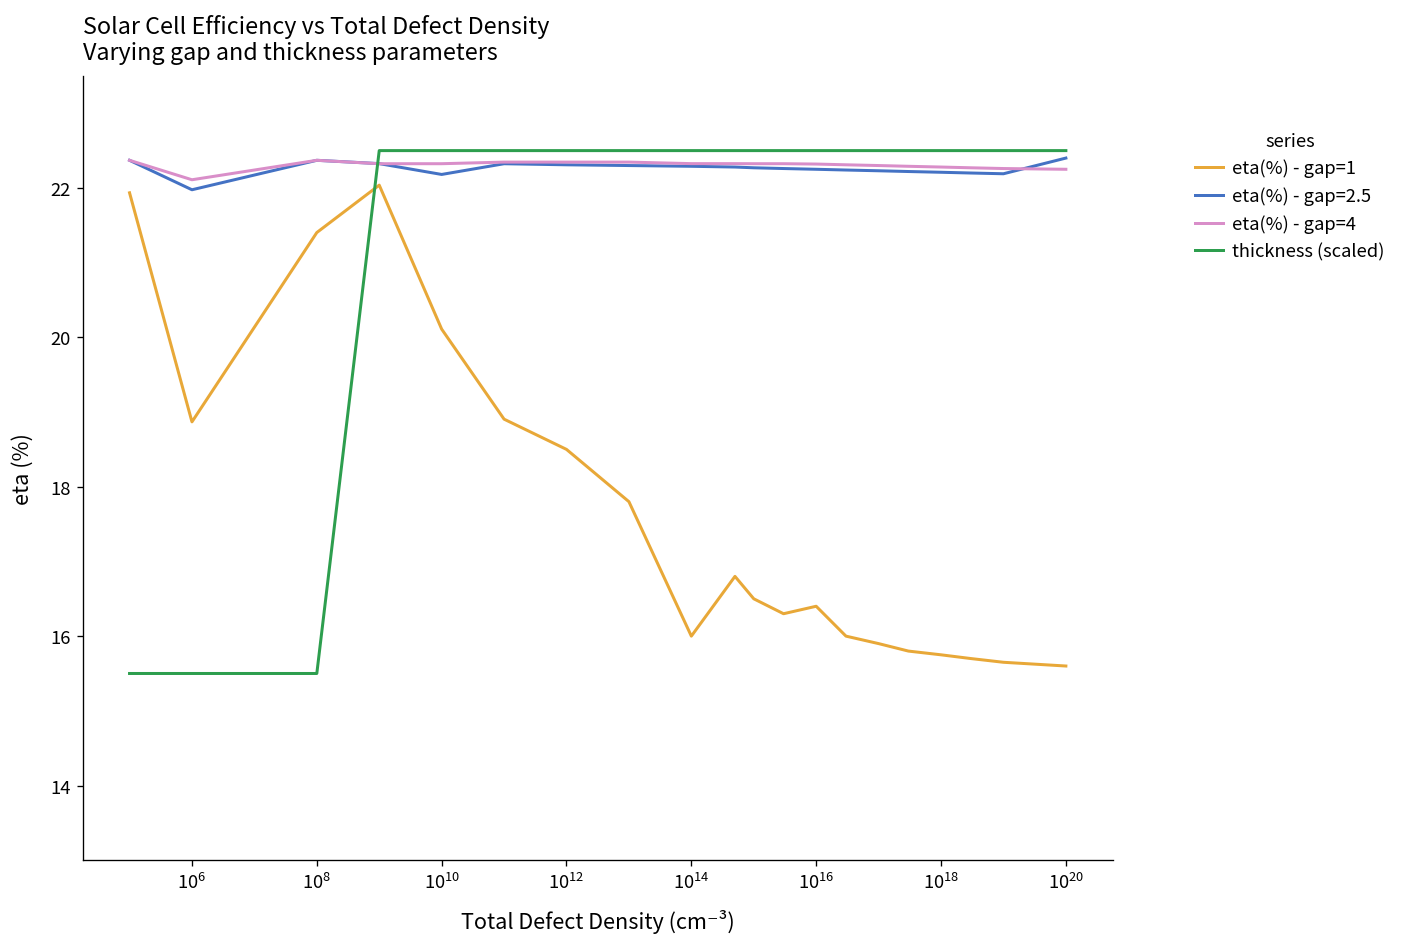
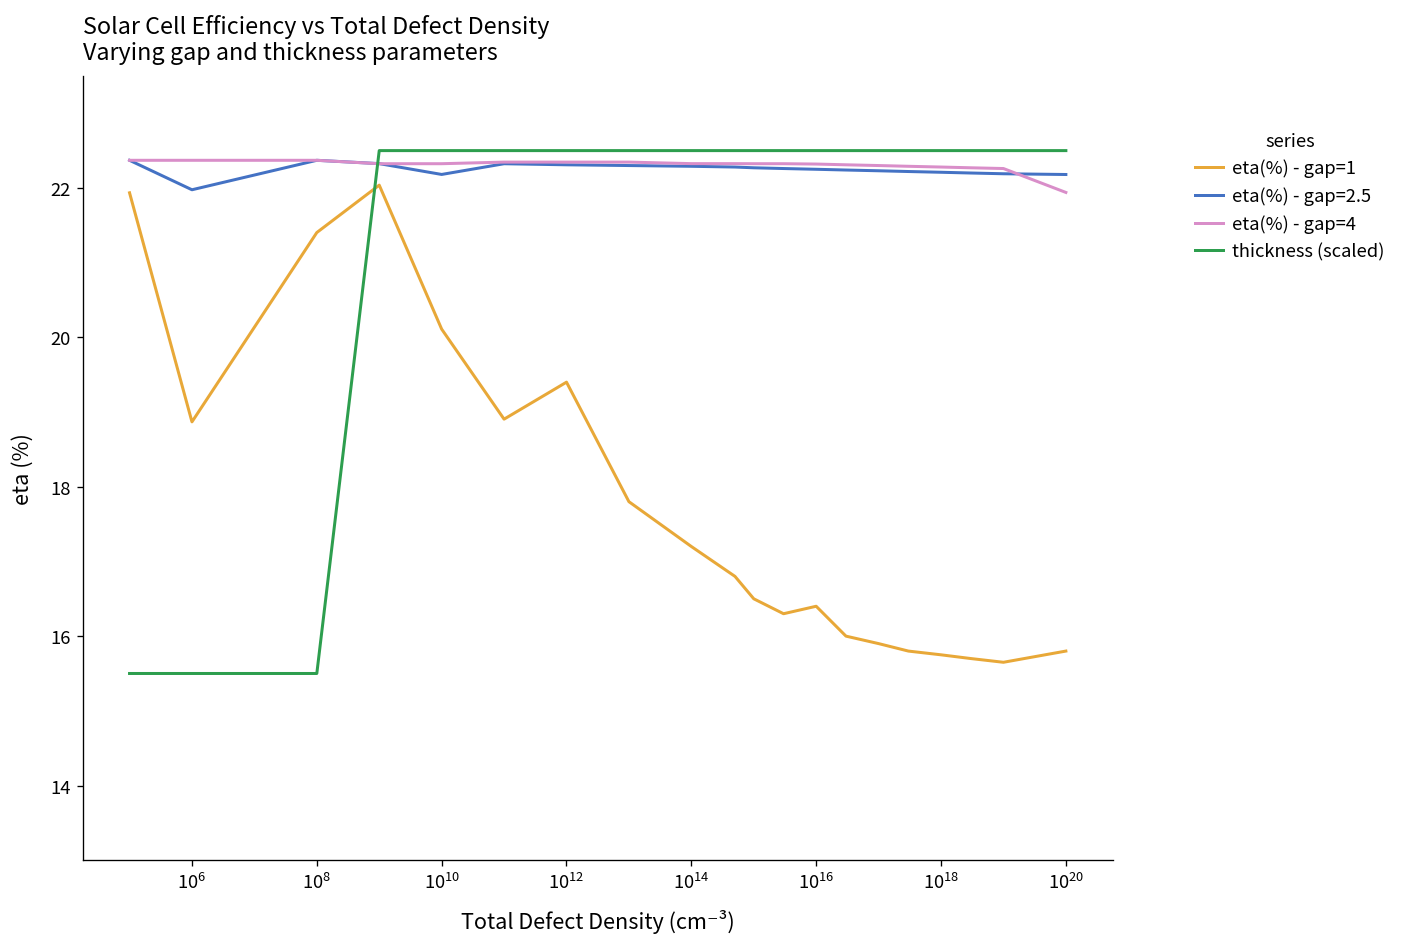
  {
    "eta(%) - gap=1": {
      "10^6": 18.9,
      "10^8": 21.4,
      "10^10": 20.1,
-     "10^12": 18.5,
-     "10^14": 16.0,
+     "10^12": 19.4,
+     "10^14": 17.2,
      "10^16": 16.4,
      "10^18": 15.8,
-     "10^20": 15.6
+     "10^20": 15.8
    },
    "eta(%) - gap=2.5": {
      "10^6": 22.0,
      "10^10": 22.2,
      "10^16": 22.3,
      "10^18": 22.2,
-     "10^20": 22.4
+     "10^20": 22.2
    },
    "eta(%) - gap=4": {
-     "10^6": 22.1,
+     "10^6": 22.4,
      "10^10": 22.3,
      "10^16": 22.3,
      "10^18": 22.3,
-     "10^20": 22.3
+     "10^20": 21.9
    },
    "thickness (scaled)": {
      "10^6": 15.5,
      "10^8": 15.5,
      "10^10": 22.5,
      "10^12": 22.5,
      "10^14": 22.5,
      "10^16": 22.5,
      "10^18": 22.5,
      "10^20": 22.5
    }
  }
